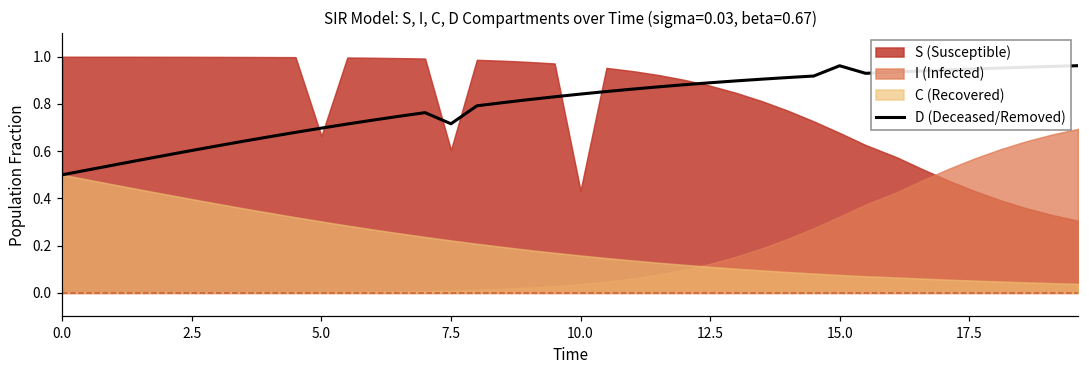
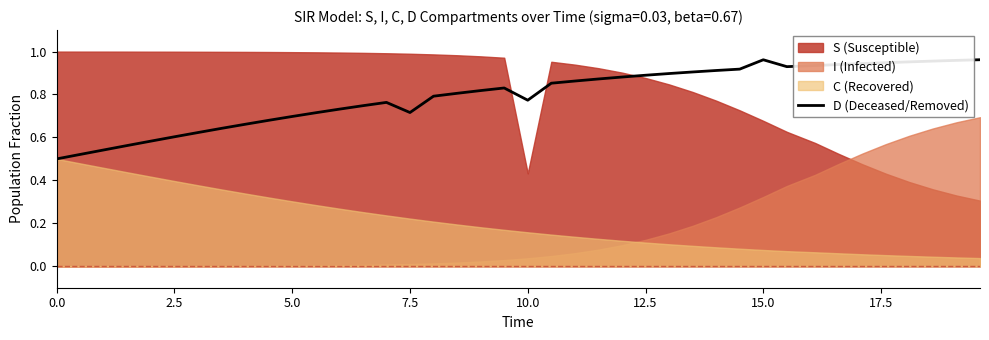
  {
    "S (Susceptible)": {
      "0.0": 1.00,
      "2.5": 1.00,
-     "5.0": 0.66,
-     "7.5": 0.60,
+     "5.0": 1.00,
+     "7.5": 0.99,
      "10.0": 0.43,
      "12.5": 0.88,
      "15.0": 0.68
    },
    "D (Deceased/Removed)": {
      "2.5": 0.60,
      "5.0": 0.70,
      "7.5": 0.72,
-     "10.0": 0.84,
+     "10.0": 0.77,
      "12.5": 0.89,
      "15.0": 0.96
    },
    "I (Infected)": {
      "10.0": 0.04,
      "12.5": 0.12,
      "15.0": 0.32
    },
    "C (Recovered)": {
      "2.5": 0.40,
      "5.0": 0.30,
      "7.5": 0.22,
      "10.0": 0.16,
      "12.5": 0.11,
      "15.0": 0.08
    }
  }
